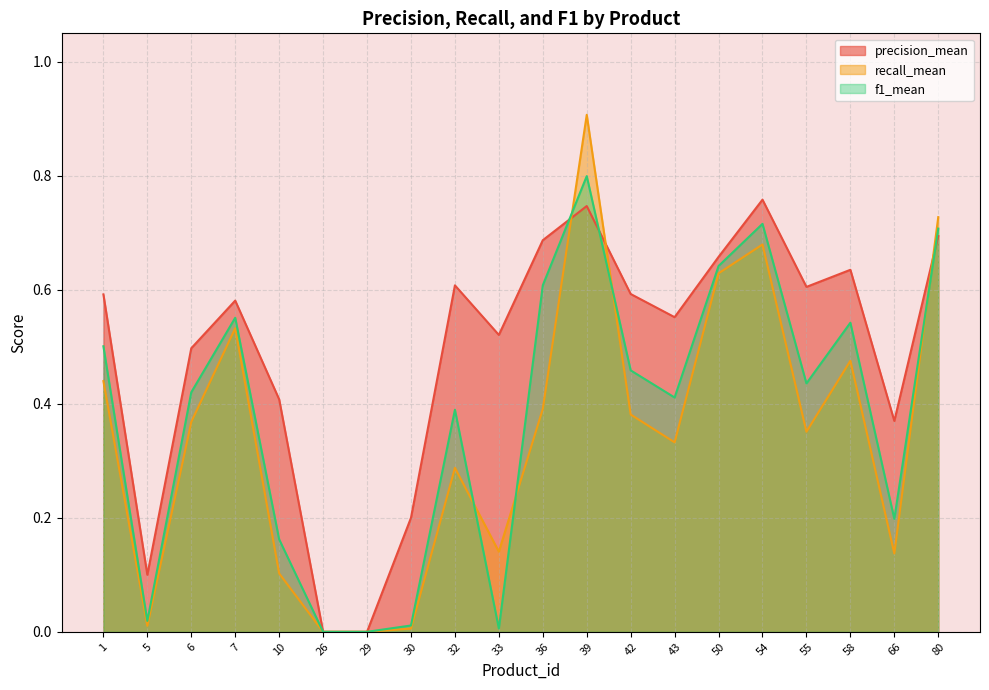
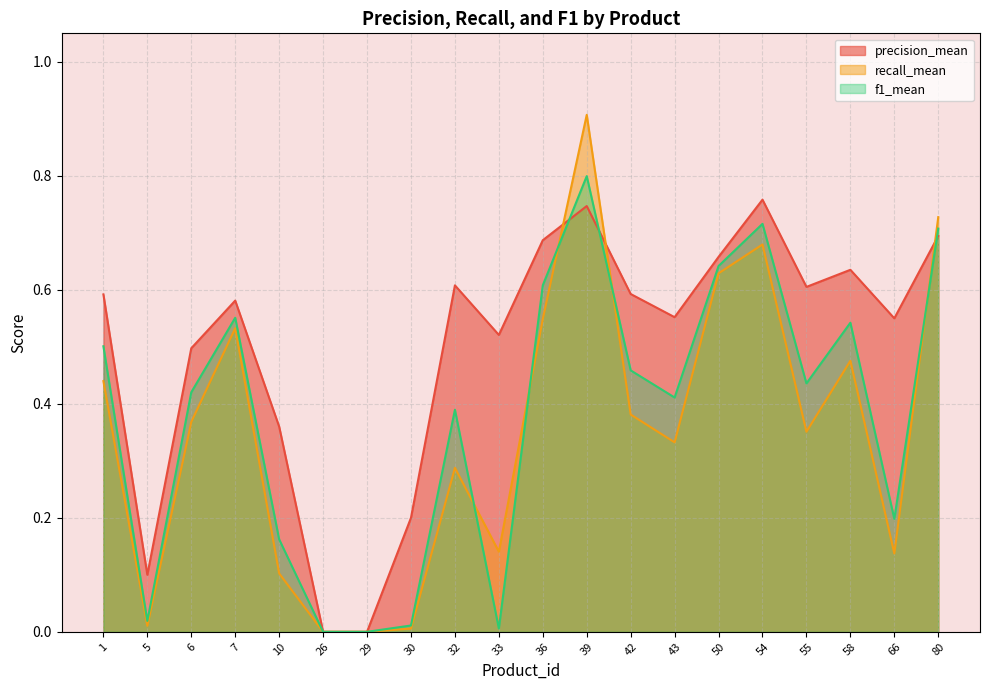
  {
    "precision_mean": {
      "1": 0.59,
      "5": 0.10,
      "6": 0.50,
      "7": 0.58,
-     "10": 0.41,
+     "10": 0.36,
      "30": 0.20,
      "32": 0.61,
      "33": 0.52,
      "36": 0.69,
      "39": 0.75,
      "42": 0.59,
      "43": 0.55,
      "50": 0.66,
      "54": 0.76,
      "55": 0.61,
      "58": 0.64,
-     "66": 0.37,
+     "66": 0.55,
      "80": 0.69
    },
    "recall_mean": {
      "1": 0.44,
      "5": 0.01,
      "6": 0.37,
      "7": 0.53,
      "10": 0.10,
      "30": 0.01,
      "32": 0.29,
      "33": 0.14,
-     "36": 0.39,
+     "36": 0.55,
      "39": 0.91,
      "42": 0.38,
      "43": 0.33,
      "50": 0.63,
      "54": 0.68,
      "55": 0.35,
      "58": 0.48,
      "66": 0.14,
      "80": 0.73
    },
    "f1_mean": {
      "1": 0.50,
      "5": 0.02,
      "6": 0.42,
      "7": 0.55,
      "10": 0.16,
      "30": 0.01,
      "32": 0.39,
      "33": 0.01,
      "36": 0.61,
      "39": 0.80,
      "42": 0.46,
      "43": 0.41,
      "50": 0.64,
      "54": 0.72,
      "55": 0.44,
      "58": 0.54,
      "66": 0.20,
      "80": 0.71
    }
  }
